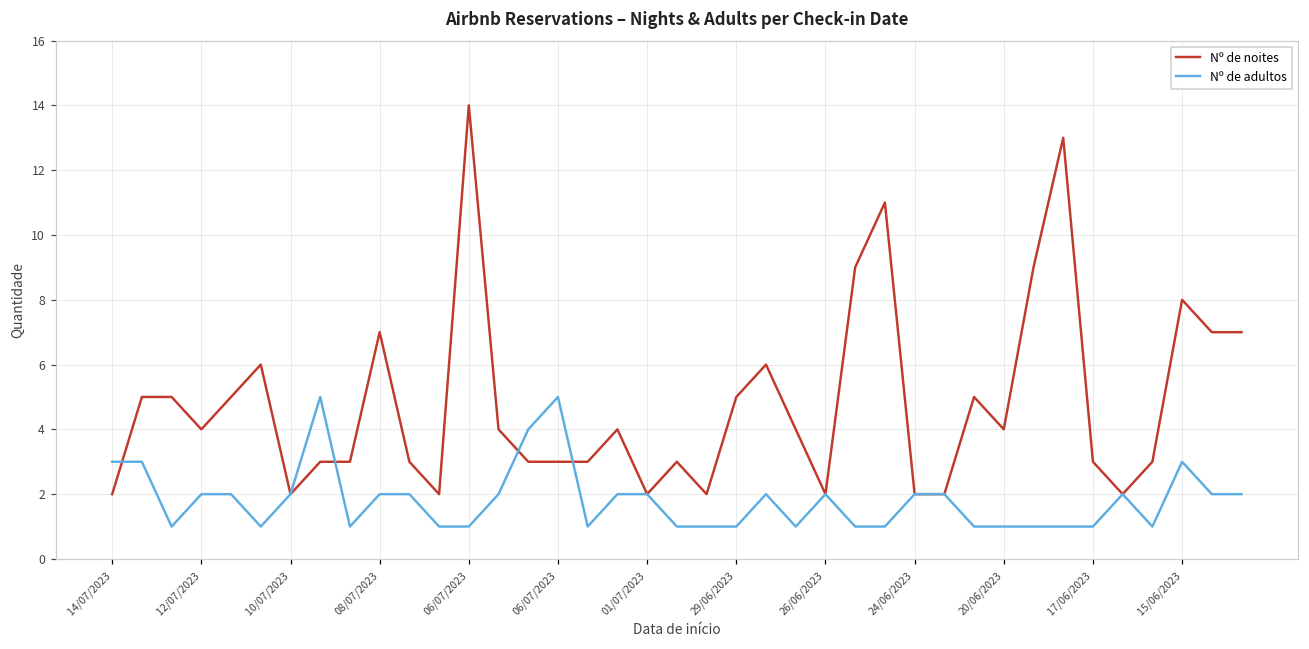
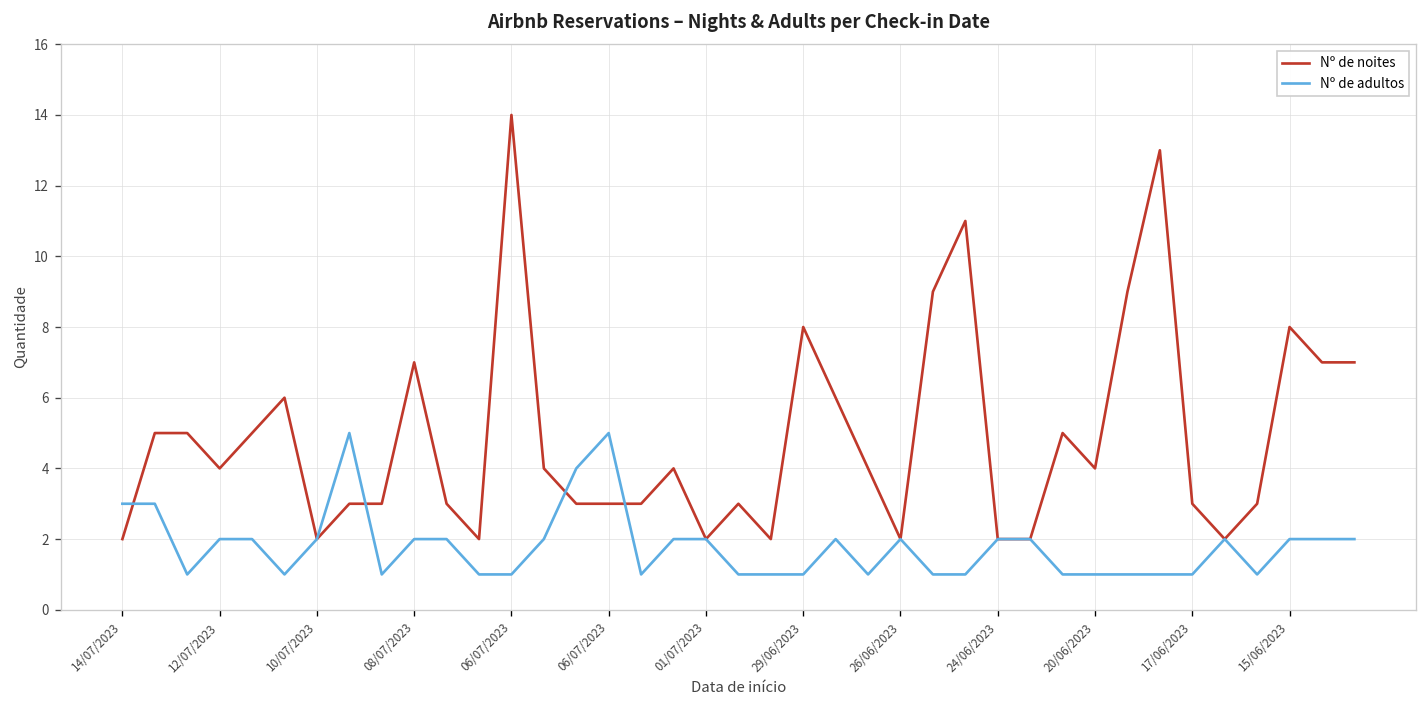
  {
    "Nº de noites": {
      "14/07/2023": 2,
-     "29/06/2023": 5,
+     "29/06/2023": 8,
      "20/06/2023": 4,
      "15/06/2023": 8
    },
    "Nº de adultos": {
      "14/07/2023": 3,
      "29/06/2023": 1,
      "20/06/2023": 1,
-     "15/06/2023": 3
+     "15/06/2023": 2
    }
  }
